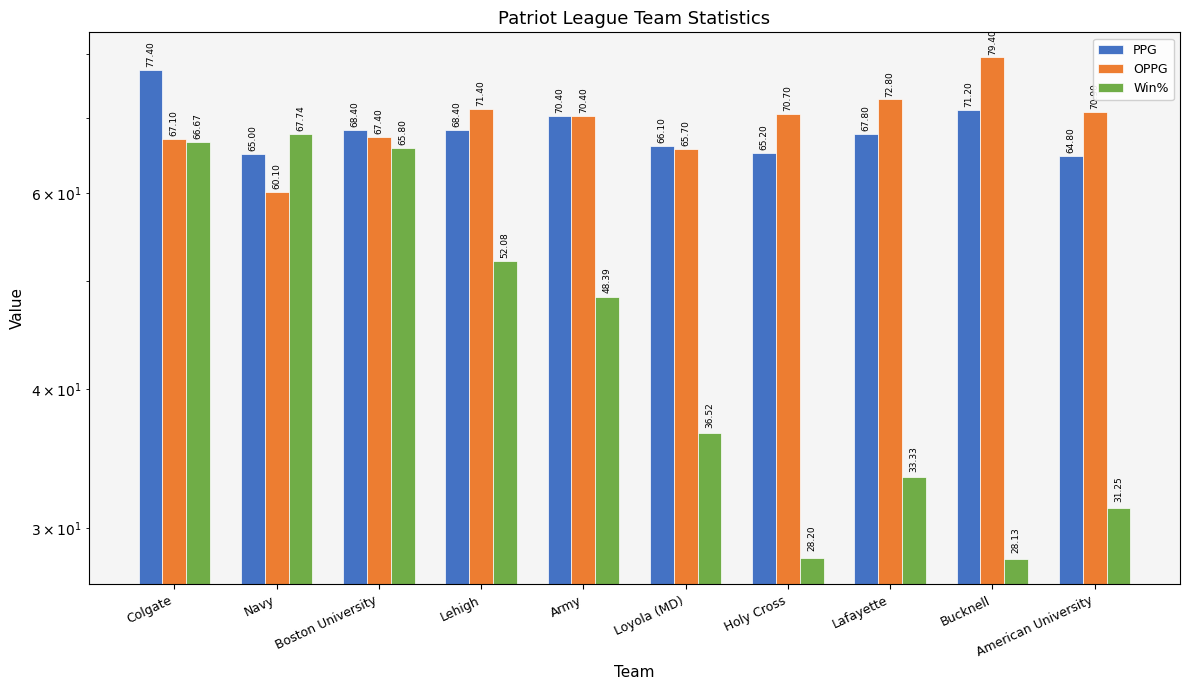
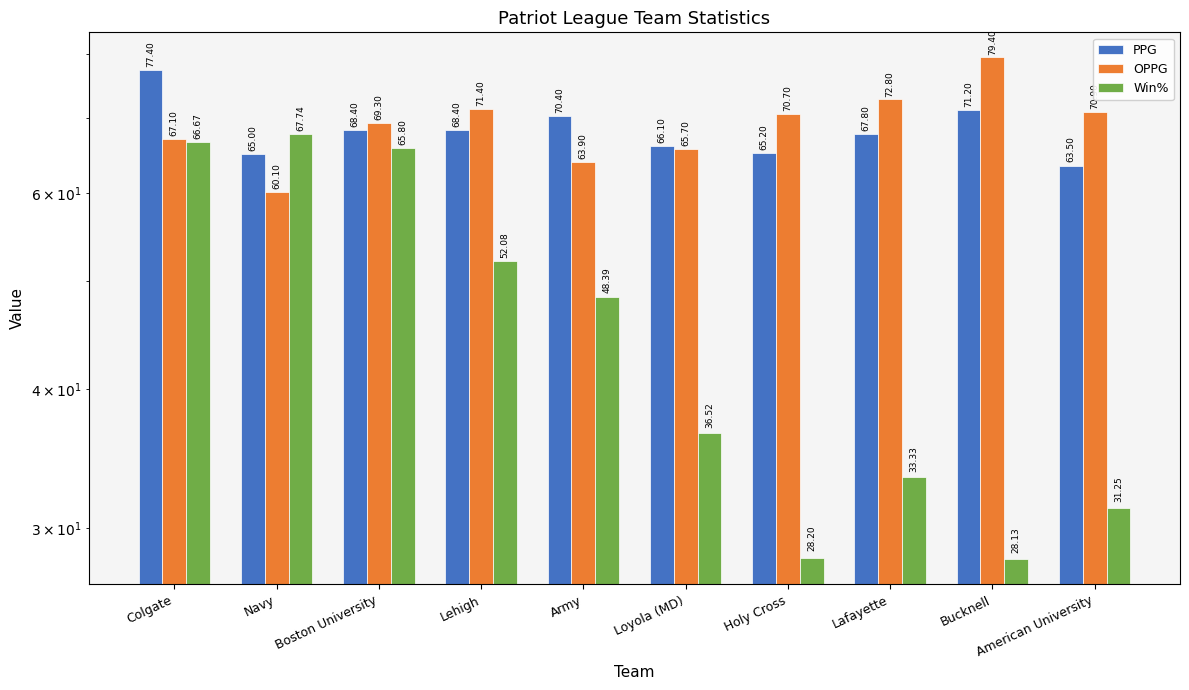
  {
    "PPG": {
      "Colgate": 77.40,
      "Navy": 65.00,
      "Boston University": 68.40,
      "Lehigh": 68.40,
      "Army": 70.40,
      "Loyola (MD)": 66.10,
      "Holy Cross": 65.20,
      "Lafayette": 67.80,
      "Bucknell": 71.20,
-     "American University": 64.80
+     "American University": 63.50
    },
    "OPPG": {
      "Colgate": 67.10,
      "Navy": 60.10,
-     "Boston University": 67.40,
+     "Boston University": 69.30,
      "Lehigh": 71.40,
-     "Army": 70.40,
+     "Army": 63.90,
      "Loyola (MD)": 65.70,
      "Holy Cross": 70.70,
      "Lafayette": 72.80,
      "Bucknell": 79.40
    },
    "Win%": {
      "Colgate": 66.67,
      "Navy": 67.74,
      "Boston University": 65.80,
      "Lehigh": 52.08,
      "Army": 48.39,
      "Loyola (MD)": 36.52,
      "Holy Cross": 28.20,
      "Lafayette": 33.33,
      "Bucknell": 28.13,
      "American University": 31.25
    }
  }
